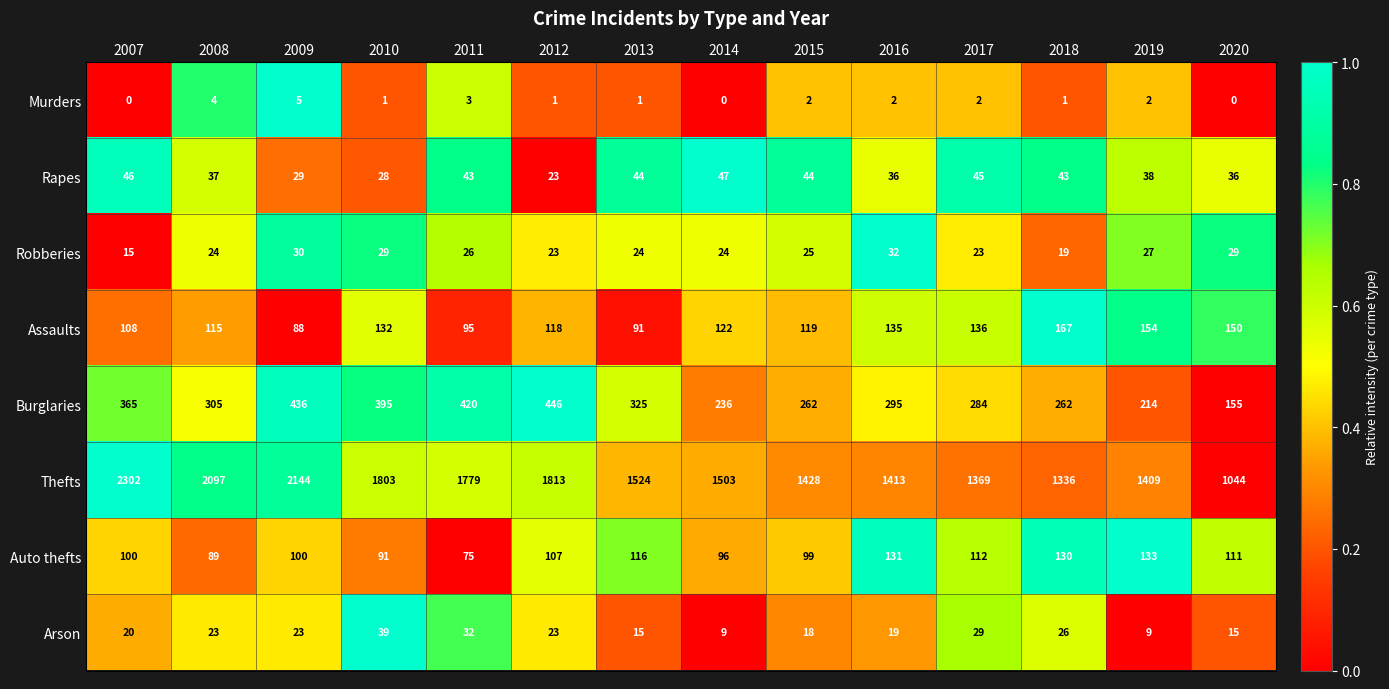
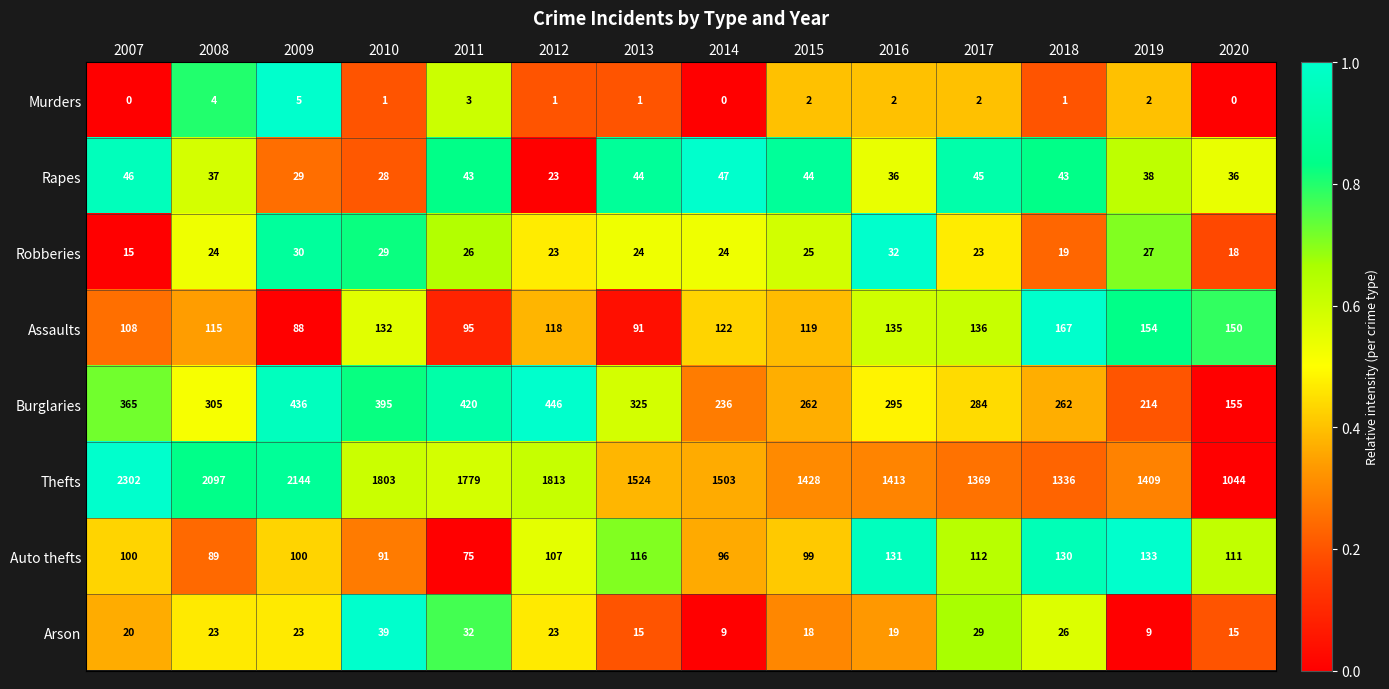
  {
    "Murders": {
      "2007": 0,
      "2008": 4,
      "2009": 5,
      "2010": 1,
      "2011": 3,
      "2012": 1,
      "2013": 1,
      "2014": 0,
      "2015": 2,
      "2016": 2,
      "2017": 2,
      "2018": 1,
      "2019": 2,
      "2020": 0
    },
    "Rapes": {
      "2007": 46,
      "2008": 37,
      "2009": 29,
      "2010": 28,
      "2011": 43,
      "2012": 23,
      "2013": 44,
      "2014": 47,
      "2015": 44,
      "2016": 36,
      "2017": 45,
      "2018": 43,
      "2019": 38,
      "2020": 36
    },
    "Robberies": {
      "2007": 15,
      "2008": 24,
      "2009": 30,
      "2010": 29,
      "2011": 26,
      "2012": 23,
      "2013": 24,
      "2014": 24,
      "2015": 25,
      "2016": 32,
      "2017": 23,
      "2018": 19,
      "2019": 27,
-     "2020": 29
+     "2020": 18
    },
    "Assaults": {
      "2007": 108,
      "2008": 115,
      "2009": 88,
      "2010": 132,
      "2011": 95,
      "2012": 118,
      "2013": 91,
      "2014": 122,
      "2015": 119,
      "2016": 135,
      "2017": 136,
      "2018": 167,
      "2019": 154,
      "2020": 150
    },
    "Burglaries": {
      "2007": 365,
      "2008": 305,
      "2009": 436,
      "2010": 395,
      "2011": 420,
      "2012": 446,
      "2013": 325,
      "2014": 236,
      "2015": 262,
      "2016": 295,
      "2017": 284,
      "2018": 262,
      "2019": 214,
      "2020": 155
    },
    "Thefts": {
      "2007": 2302,
      "2008": 2097,
      "2009": 2144,
      "2010": 1803,
      "2011": 1779,
      "2012": 1813,
      "2013": 1524,
      "2014": 1503,
      "2015": 1428,
      "2016": 1413,
      "2017": 1369,
      "2018": 1336,
      "2019": 1409,
      "2020": 1044
    },
    "Auto thefts": {
      "2007": 100,
      "2008": 89,
      "2009": 100,
      "2010": 91,
      "2011": 75,
      "2012": 107,
      "2013": 116,
      "2014": 96,
      "2015": 99,
      "2016": 131,
      "2017": 112,
      "2018": 130,
      "2019": 133,
      "2020": 111
    },
    "Arson": {
      "2007": 20,
      "2008": 23,
      "2009": 23,
      "2010": 39,
      "2011": 32,
      "2012": 23,
      "2013": 15,
      "2014": 9,
      "2015": 18,
      "2016": 19,
      "2017": 29,
      "2018": 26,
      "2019": 9,
      "2020": 15
    }
  }
